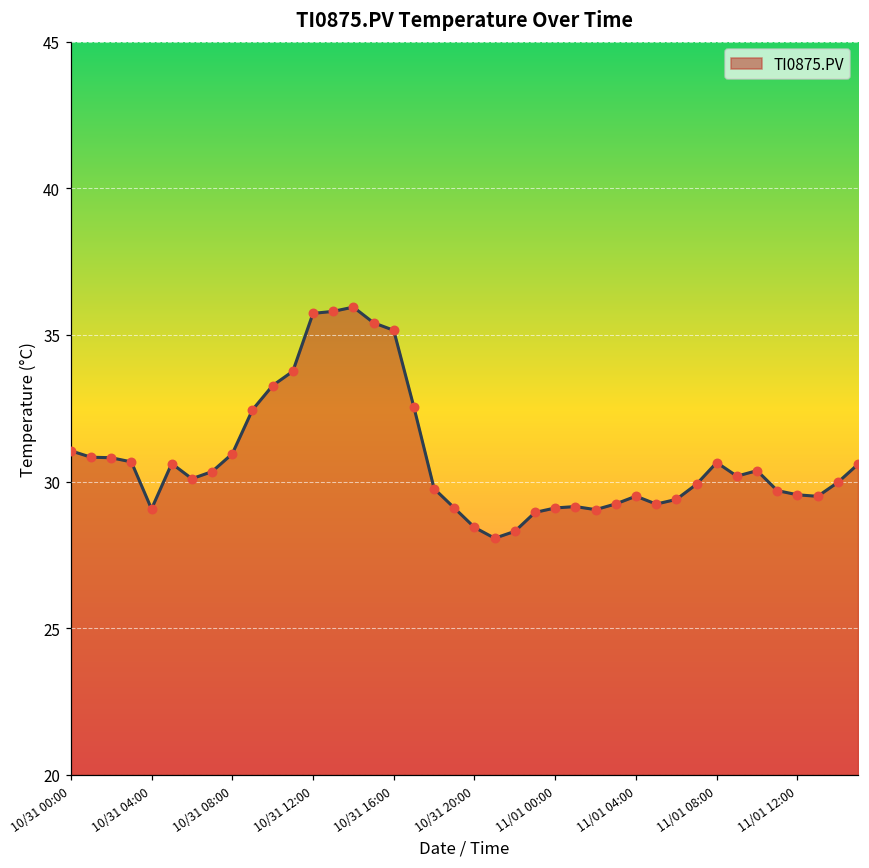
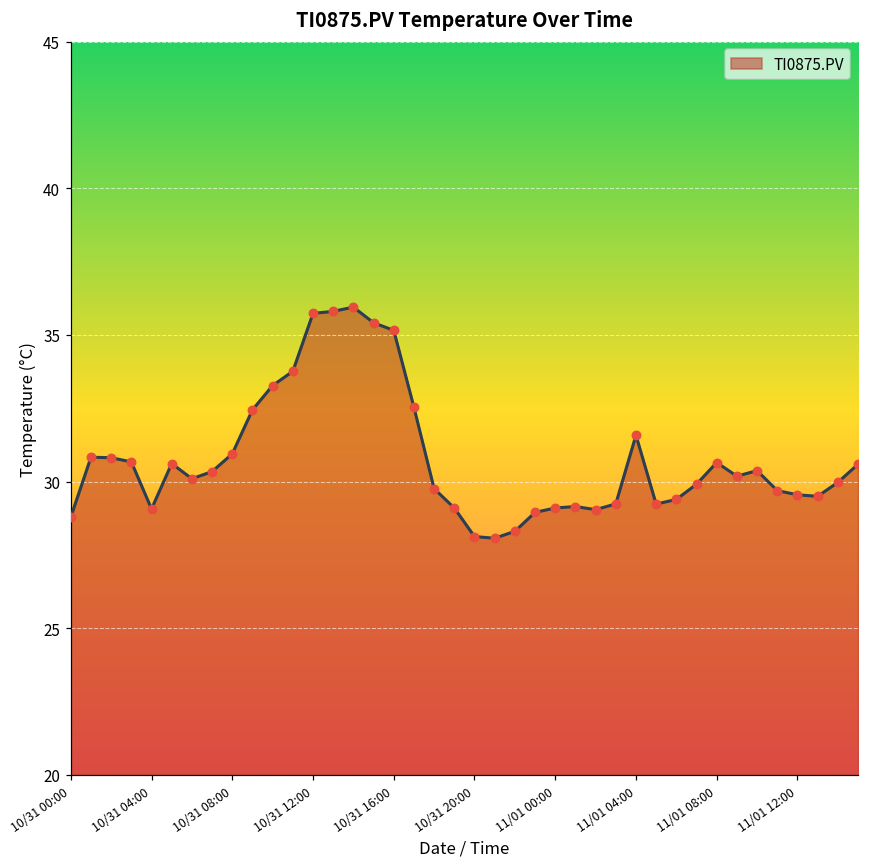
  {
-   "10/31 00:00": 31.0,
+   "10/31 00:00": 28.8,
    "10/31 04:00": 29.1,
    "10/31 08:00": 30.9,
    "10/31 12:00": 35.7,
    "10/31 16:00": 35.2,
-   "10/31 20:00": 28.4,
+   "10/31 20:00": 28.1,
    "11/01 00:00": 29.1,
-   "11/01 04:00": 29.5,
+   "11/01 04:00": 31.6,
    "11/01 08:00": 30.6,
    "11/01 12:00": 29.5
  }
